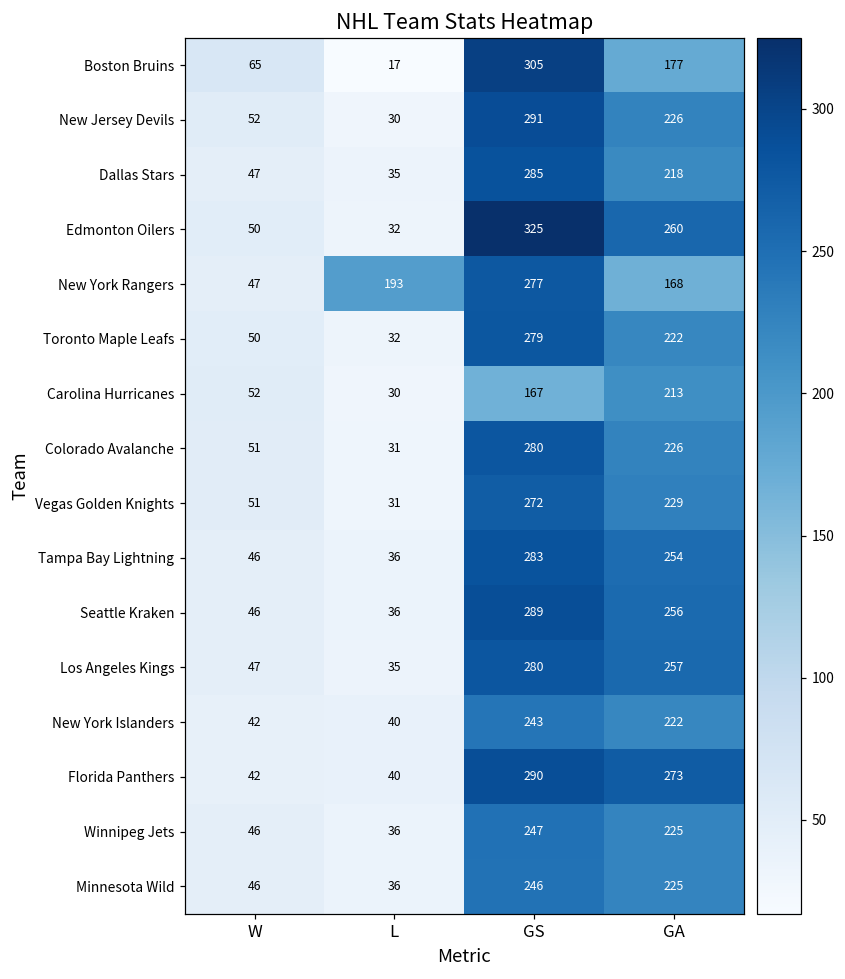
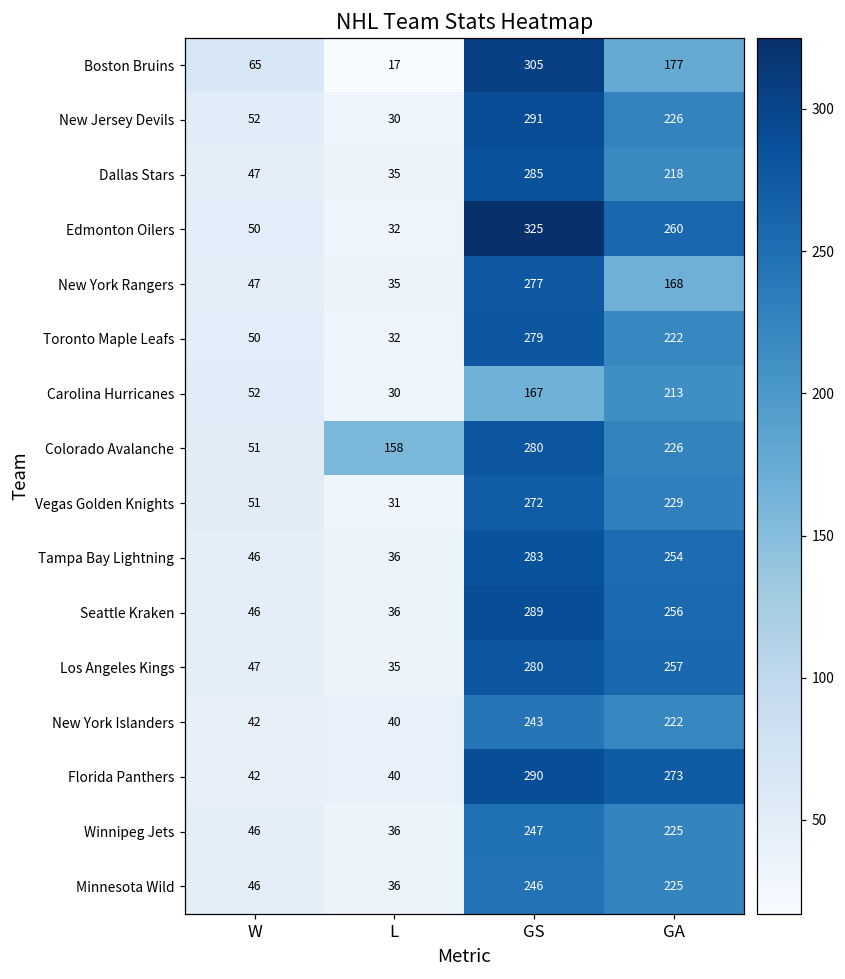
  {
    "Boston Bruins": {
      "W": 65,
      "L": 17,
      "GS": 305,
      "GA": 177
    },
    "New Jersey Devils": {
      "W": 52,
      "L": 30,
      "GS": 291,
      "GA": 226
    },
    "Dallas Stars": {
      "W": 47,
      "L": 35,
      "GS": 285,
      "GA": 218
    },
    "Edmonton Oilers": {
      "W": 50,
      "L": 32,
      "GS": 325,
      "GA": 260
    },
    "New York Rangers": {
      "W": 47,
-     "L": 193,
+     "L": 35,
      "GS": 277,
      "GA": 168
    },
    "Toronto Maple Leafs": {
      "W": 50,
      "L": 32,
      "GS": 279,
      "GA": 222
    },
    "Carolina Hurricanes": {
      "W": 52,
      "L": 30,
      "GS": 167,
      "GA": 213
    },
    "Colorado Avalanche": {
      "W": 51,
-     "L": 31,
+     "L": 158,
      "GS": 280,
      "GA": 226
    },
    "Vegas Golden Knights": {
      "W": 51,
      "L": 31,
      "GS": 272,
      "GA": 229
    },
    "Tampa Bay Lightning": {
      "W": 46,
      "L": 36,
      "GS": 283,
      "GA": 254
    },
    "Seattle Kraken": {
      "W": 46,
      "L": 36,
      "GS": 289,
      "GA": 256
    },
    "Los Angeles Kings": {
      "W": 47,
      "L": 35,
      "GS": 280,
      "GA": 257
    },
    "New York Islanders": {
      "W": 42,
      "L": 40,
      "GS": 243,
      "GA": 222
    },
    "Florida Panthers": {
      "W": 42,
      "L": 40,
      "GS": 290,
      "GA": 273
    },
    "Winnipeg Jets": {
      "W": 46,
      "L": 36,
      "GS": 247,
      "GA": 225
    },
    "Minnesota Wild": {
      "W": 46,
      "L": 36,
      "GS": 246,
      "GA": 225
    }
  }
